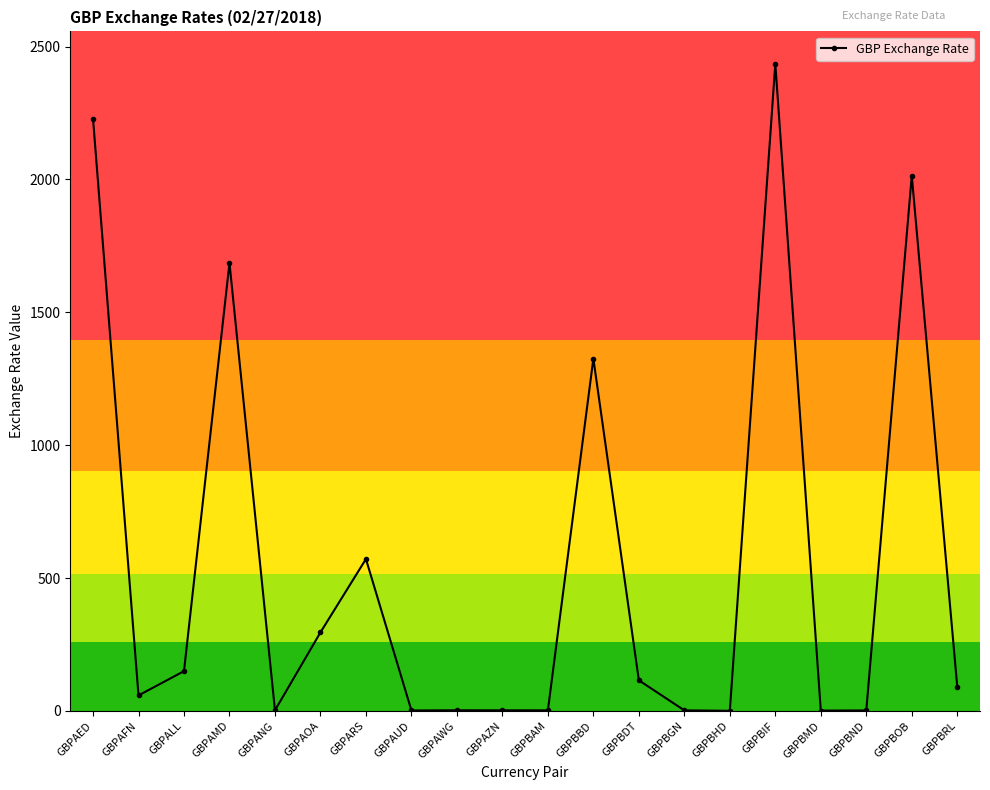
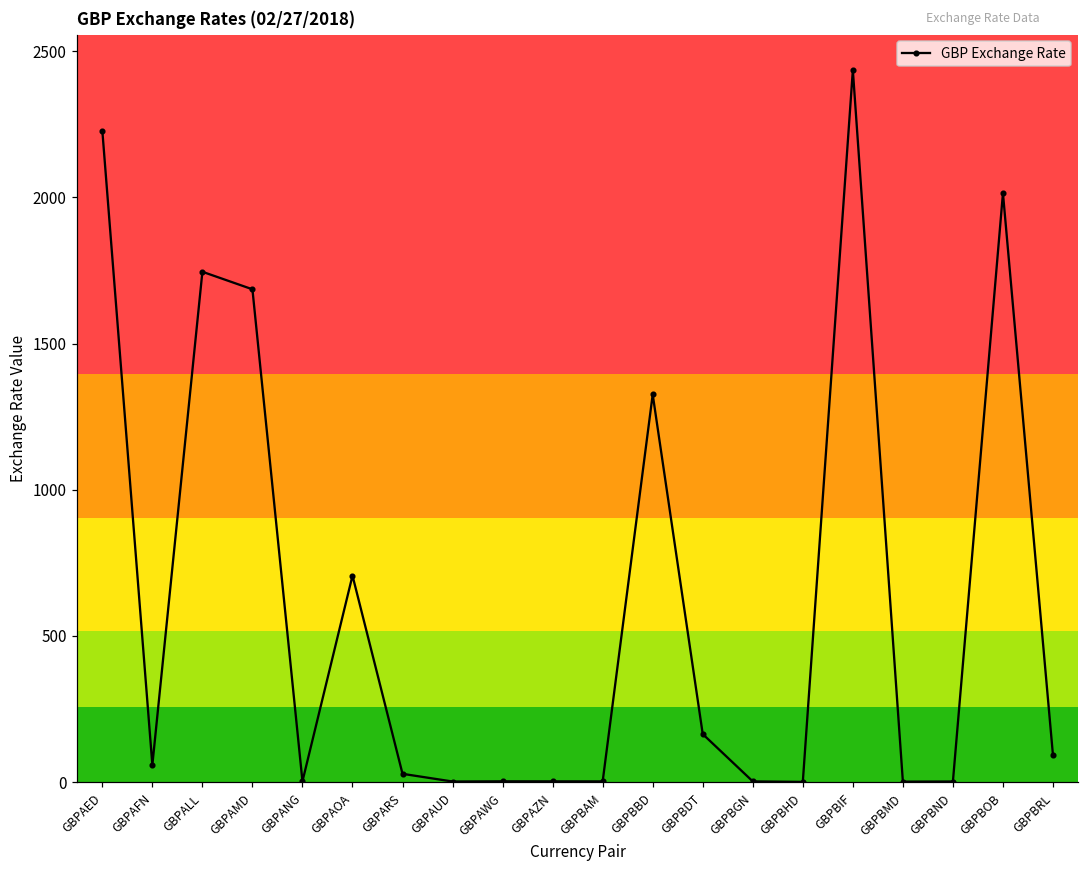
  {
    "GBPAED": 2230,
    "GBPAFN": 60,
-   "GBPALL": 150,
+   "GBPALL": 1750,
    "GBPAMD": 1690,
    "GBPANG": 0,
-   "GBPAOA": 300,
-   "GBPARS": 570,
+   "GBPAOA": 710,
+   "GBPARS": 30,
    "GBPAUD": 0,
    "GBPAWG": 0,
    "GBPAZN": 0,
    "GBPBAM": 0,
    "GBPBBD": 1330,
-   "GBPBDT": 120,
+   "GBPBDT": 160,
    "GBPBGN": 0,
    "GBPBHD": 0,
    "GBPBIF": 2440,
    "GBPBMD": 0,
    "GBPBND": 0,
    "GBPBOB": 2010,
    "GBPBRL": 90
  }
